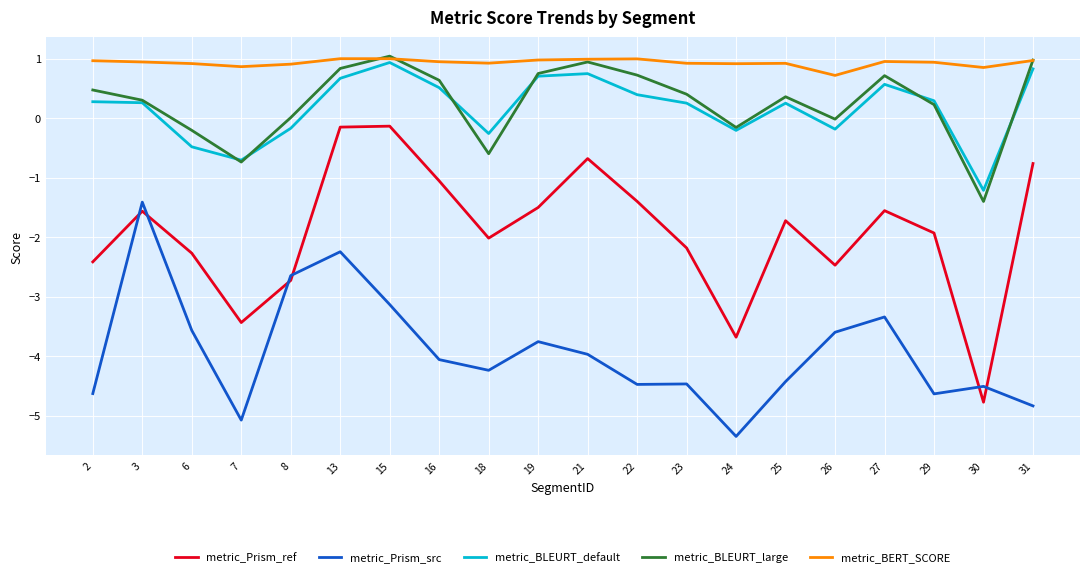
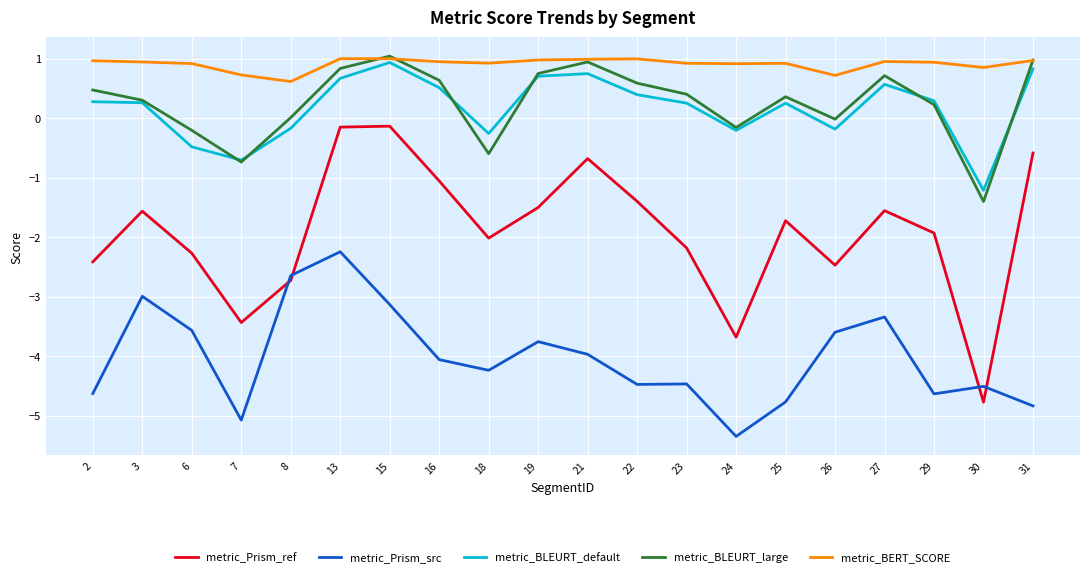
  {
    "metric_Prism_ref": {
      "2": -2.4,
      "3": -1.6,
      "6": -2.3,
      "7": -3.4,
      "8": -2.7,
      "13": -0.2,
      "15": -0.1,
      "16": -1.1,
      "18": -2.0,
      "19": -1.5,
      "21": -0.7,
      "22": -1.4,
      "23": -2.2,
      "24": -3.7,
      "25": -1.7,
      "26": -2.5,
      "27": -1.6,
      "29": -1.9,
      "30": -4.8,
-     "31": -0.8
+     "31": -0.6
    },
    "metric_Prism_src": {
      "2": -4.6,
-     "3": -1.4,
+     "3": -3.0,
      "6": -3.6,
      "7": -5.1,
      "8": -2.6,
      "13": -2.2,
      "15": -3.1,
      "16": -4.1,
      "18": -4.2,
      "19": -3.8,
      "21": -4.0,
      "22": -4.5,
      "23": -4.5,
      "24": -5.3,
-     "25": -4.4,
+     "25": -4.8,
      "26": -3.6,
      "27": -3.3,
      "29": -4.6,
      "30": -4.5,
      "31": -4.8
    },
    "metric_BLEURT_default": {
      "2": 0.3,
      "6": -0.5,
      "8": -0.2,
      "13": 0.7,
      "15": 0.9,
      "16": 0.5,
      "18": -0.3,
      "19": 0.7,
      "21": 0.7,
      "22": 0.4,
      "23": 0.3,
      "24": -0.2,
      "25": 0.3,
      "26": -0.2,
      "27": 0.6,
      "29": 0.3,
      "30": -1.2,
      "31": 0.8
    },
    "metric_BLEURT_large": {
      "2": 0.5,
      "6": -0.2,
      "8": 0.0,
      "13": 0.8,
      "15": 1.0,
      "16": 0.6,
      "18": -0.6,
      "19": 0.8,
      "21": 0.9,
-     "22": 0.7,
+     "22": 0.6,
      "23": 0.4,
      "24": -0.2,
      "25": 0.4,
      "26": 0.0,
      "27": 0.7,
      "29": 0.2,
      "30": -1.4
    },
    "metric_BERT_SCORE": {
      "2": 1.0,
      "3": 0.9,
      "6": 0.9,
-     "7": 0.9,
-     "8": 0.9,
+     "7": 0.7,
+     "8": 0.6,
      "13": 1.0,
      "15": 1.0,
      "16": 0.9,
      "18": 0.9,
      "19": 1.0,
      "21": 1.0,
      "22": 1.0,
      "23": 0.9,
      "24": 0.9,
      "25": 0.9,
      "26": 0.7,
      "27": 1.0,
      "29": 0.9,
      "30": 0.9
    }
  }
